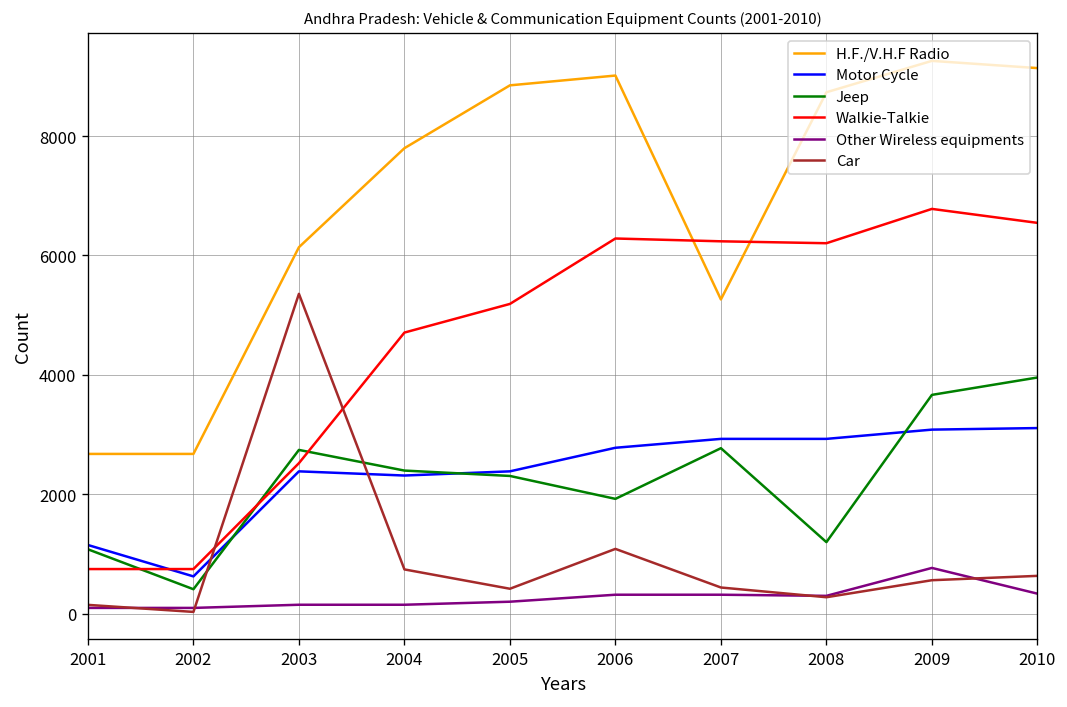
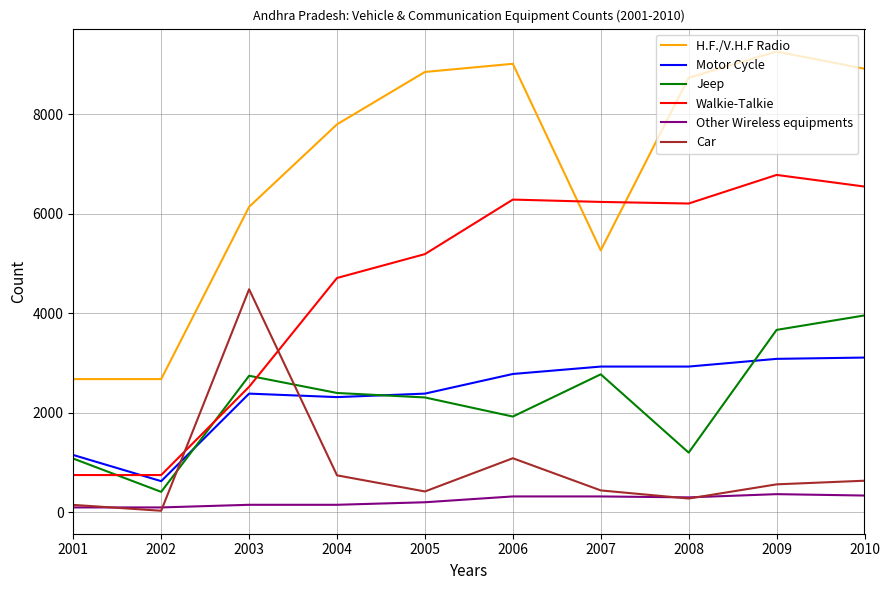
  {
    "H.F./V.H.F Radio": {
      "2001": 2700,
      "2002": 2700,
      "2003": 6100,
      "2004": 7800,
      "2005": 8900,
      "2006": 9000,
      "2007": 5300,
-     "2010": 9100
+     "2010": 8900
    },
    "Motor Cycle": {
      "2001": 1100,
      "2002": 600,
      "2003": 2400,
      "2004": 2300,
      "2005": 2400,
      "2006": 2800,
      "2007": 2900,
      "2008": 2900,
      "2009": 3100,
      "2010": 3100
    },
    "Jeep": {
      "2001": 1100,
      "2002": 400,
      "2003": 2700,
      "2004": 2400,
      "2005": 2300,
      "2006": 1900,
      "2007": 2800,
      "2008": 1200,
      "2009": 3700,
      "2010": 4000
    },
    "Walkie-Talkie": {
      "2001": 700,
      "2002": 700,
      "2003": 2500,
      "2004": 4700,
      "2005": 5200,
      "2006": 6300,
      "2007": 6200,
      "2008": 6200,
      "2009": 6800,
      "2010": 6500
    },
    "Other Wireless equipments": {
      "2002": 100,
      "2003": 100,
      "2004": 100,
      "2005": 200,
      "2006": 300,
      "2007": 300,
-     "2009": 800,
+     "2009": 400,
      "2010": 300
    },
    "Car": {
      "2002": 0,
-     "2003": 5400,
+     "2003": 4500,
      "2004": 700,
      "2005": 400,
      "2006": 1100,
      "2007": 400,
      "2009": 600,
      "2010": 600
    }
  }
